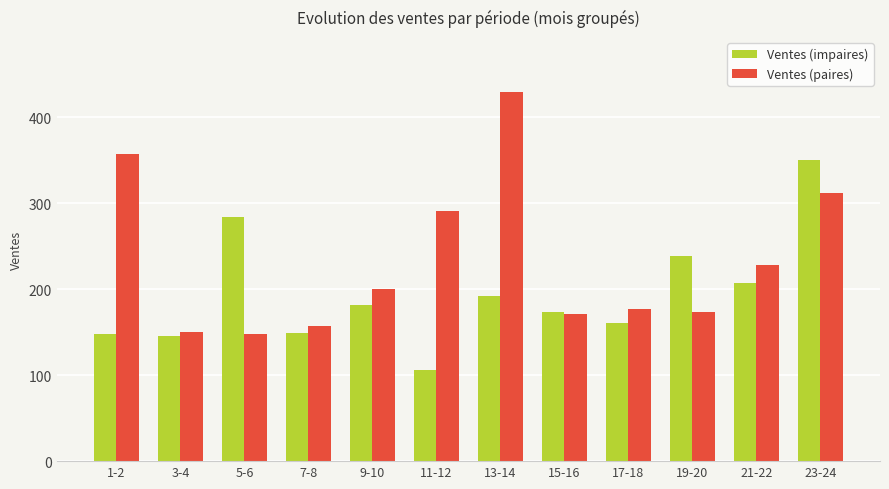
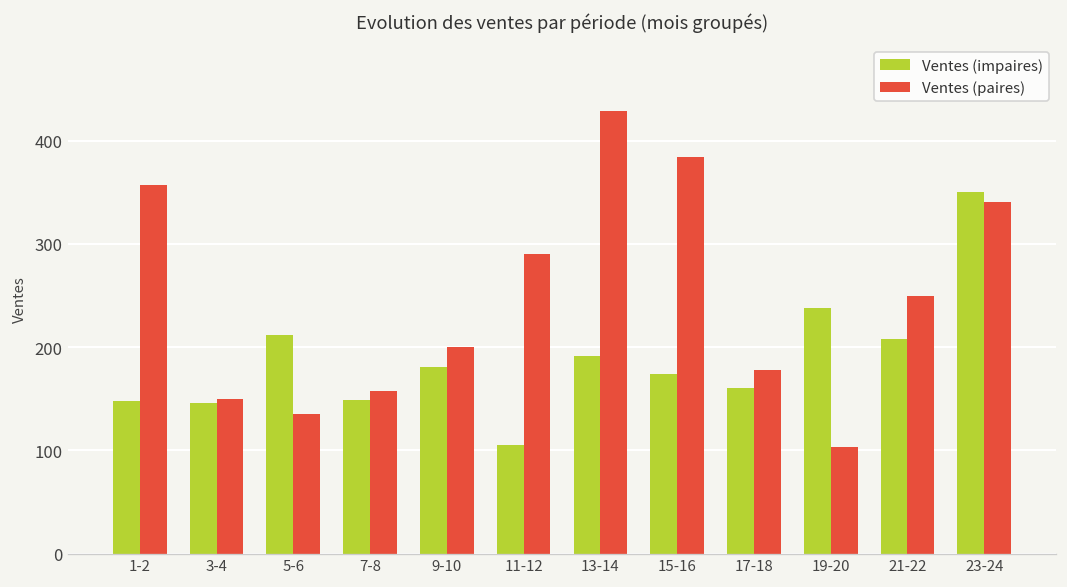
  {
    "Ventes (impaires)": {
      "1-2": 150,
      "3-4": 150,
-     "5-6": 280,
+     "5-6": 210,
      "7-8": 150,
      "9-10": 180,
      "11-12": 110,
      "13-14": 190,
      "15-16": 170,
      "17-18": 160,
      "19-20": 240,
      "21-22": 210,
      "23-24": 350
    },
    "Ventes (paires)": {
      "1-2": 360,
      "3-4": 150,
-     "5-6": 150,
+     "5-6": 140,
      "7-8": 160,
      "9-10": 200,
      "11-12": 290,
      "13-14": 430,
-     "15-16": 170,
+     "15-16": 380,
      "17-18": 180,
-     "19-20": 170,
-     "21-22": 230,
-     "23-24": 310
+     "19-20": 100,
+     "21-22": 250,
+     "23-24": 340
    }
  }
